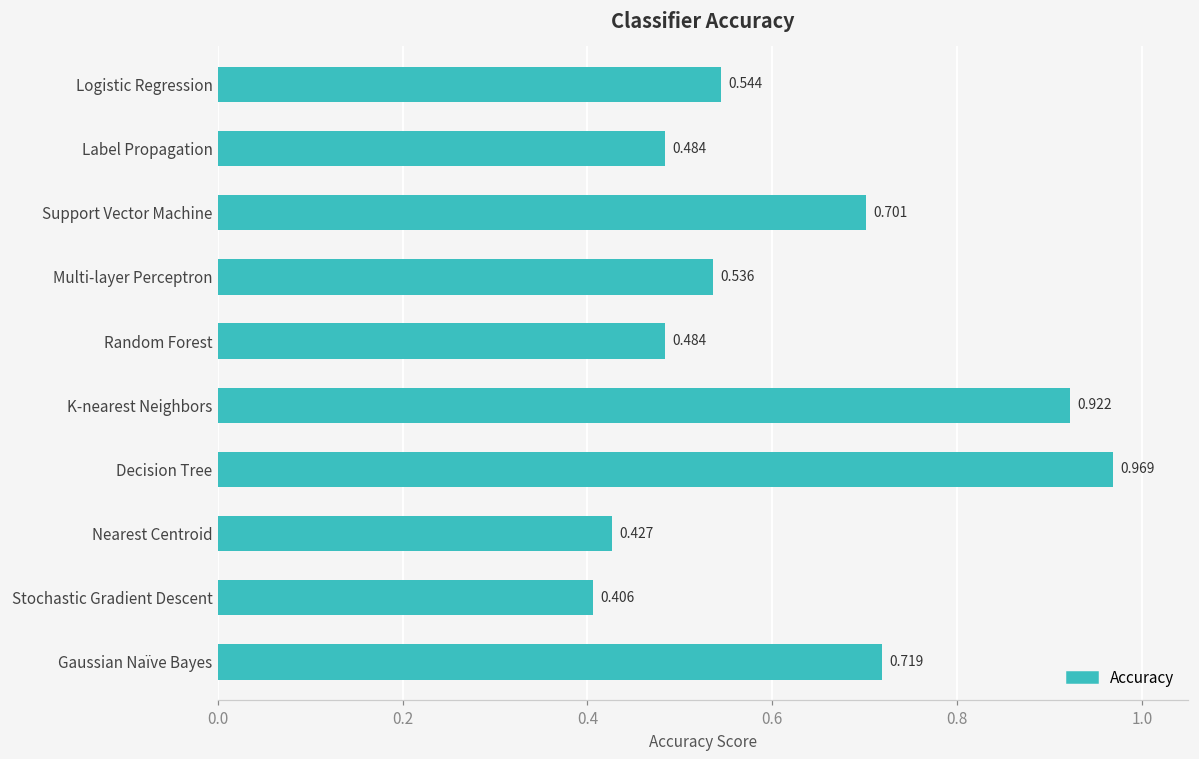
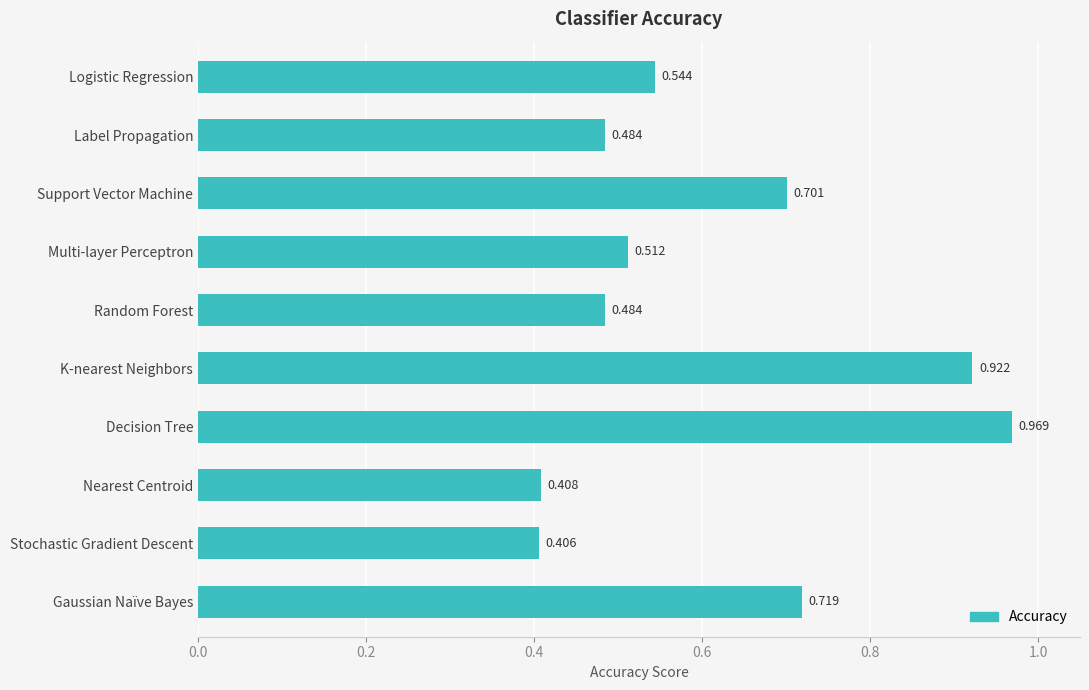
  {
    "Logistic Regression": 0.544,
    "Label Propagation": 0.484,
    "Support Vector Machine": 0.701,
-   "Multi-layer Perceptron": 0.536,
+   "Multi-layer Perceptron": 0.512,
    "Random Forest": 0.484,
    "K-nearest Neighbors": 0.922,
    "Decision Tree": 0.969,
-   "Nearest Centroid": 0.427,
+   "Nearest Centroid": 0.408,
    "Stochastic Gradient Descent": 0.406,
    "Gaussian Naïve Bayes": 0.719
  }
